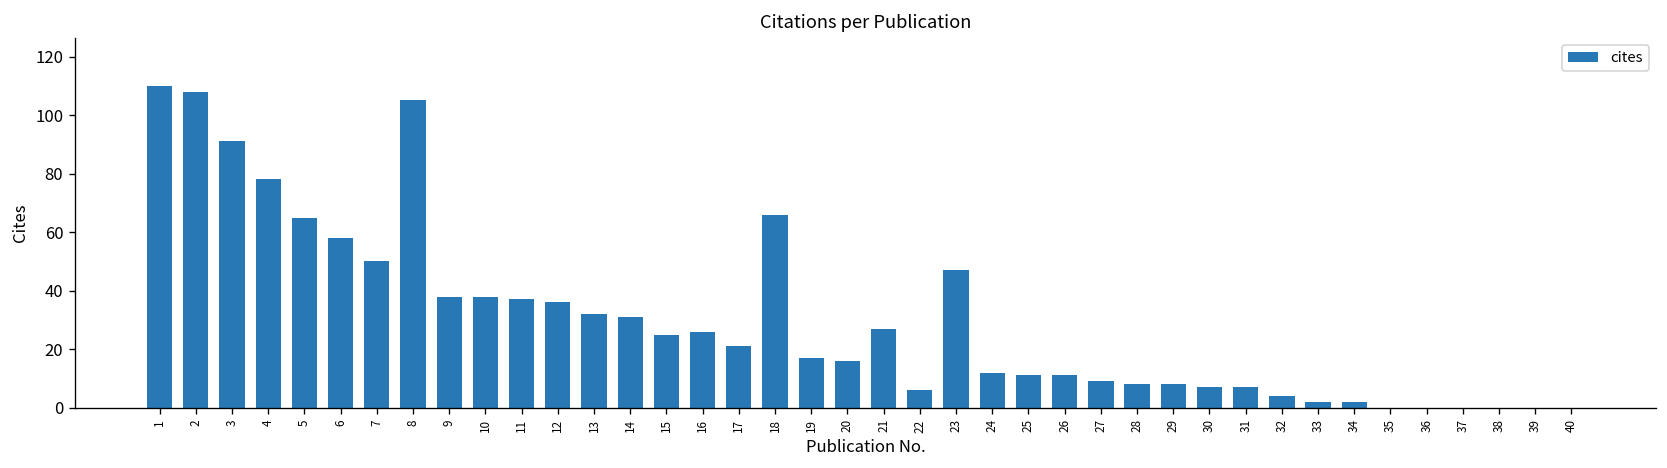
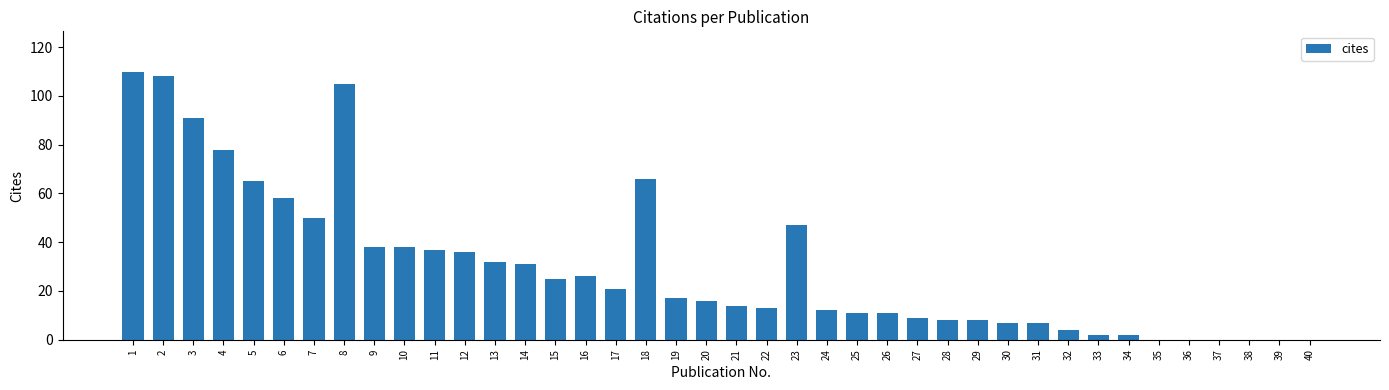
  {
    "1": 110,
    "2": 108,
    "3": 91,
    "4": 78,
    "5": 65,
    "6": 58,
    "7": 50,
    "8": 105,
    "9": 38,
    "10": 38,
    "11": 37,
    "12": 36,
    "13": 32,
    "14": 31,
    "15": 25,
    "16": 26,
    "17": 21,
    "18": 66,
    "19": 17,
    "20": 16,
-   "21": 27,
-   "22": 6,
+   "21": 14,
+   "22": 13,
    "23": 47,
    "24": 12,
    "25": 11,
    "26": 11,
    "27": 9,
    "28": 8,
    "29": 8,
    "30": 7,
    "31": 7,
    "32": 4,
    "33": 2,
    "34": 2,
    "35": 0,
    "36": 0,
    "37": 0,
    "38": 0,
    "39": 0,
    "40": 0
  }
